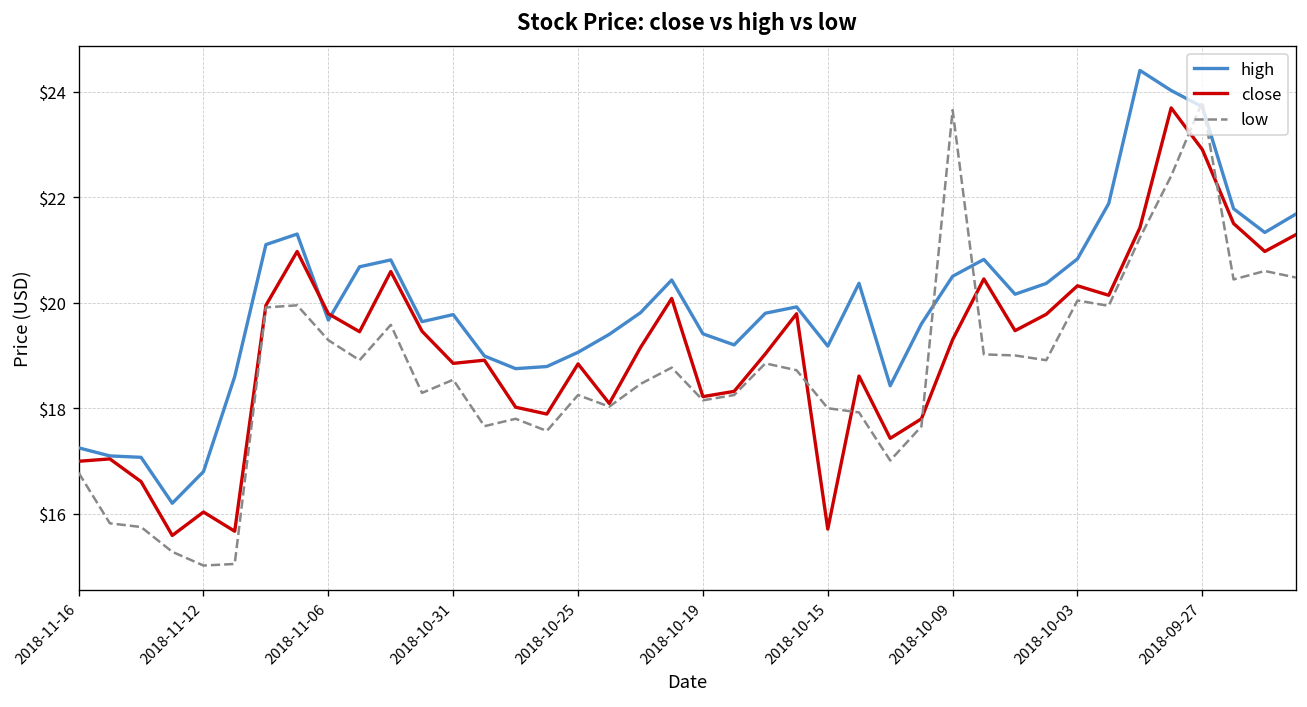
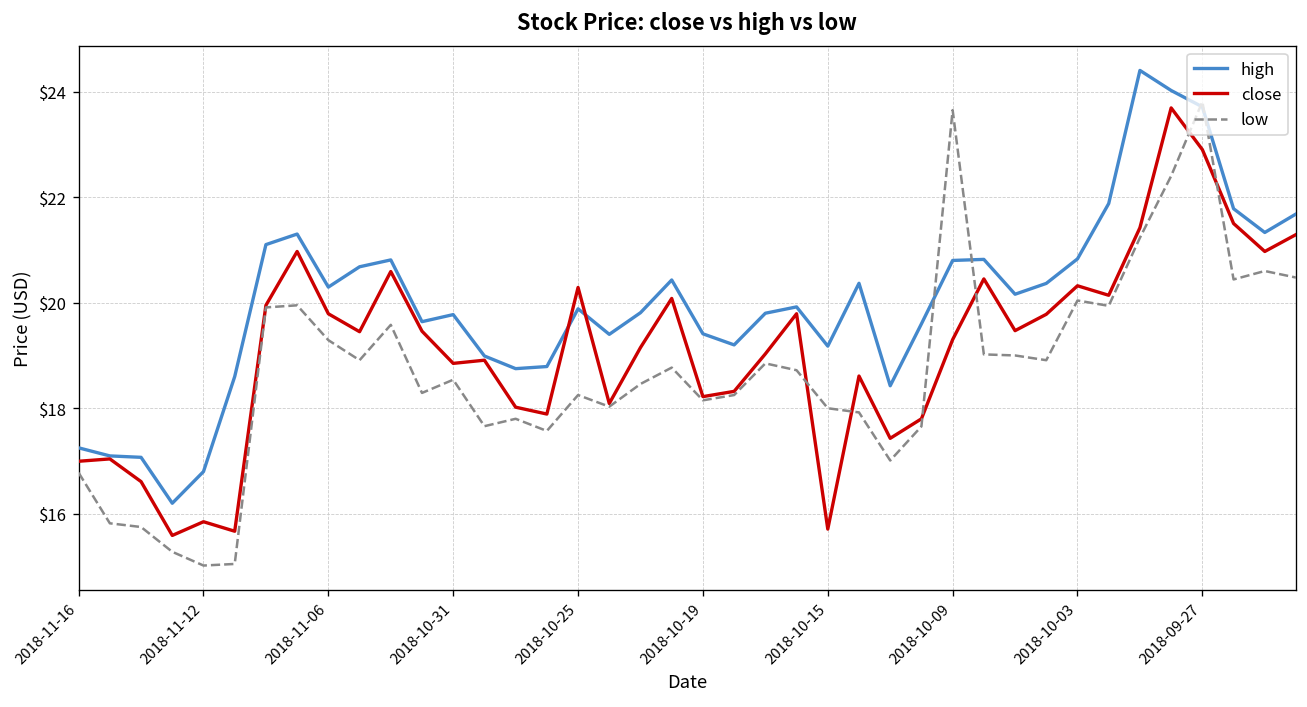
  {
    "high": {
      "2018-11-16": "$17.3",
      "2018-11-12": "$16.8",
-     "2018-11-06": "$19.7",
+     "2018-11-06": "$20.3",
      "2018-10-31": "$19.8",
-     "2018-10-25": "$19.1",
+     "2018-10-25": "$19.9",
      "2018-10-19": "$19.4",
      "2018-10-15": "$19.2",
-     "2018-10-09": "$20.5",
+     "2018-10-09": "$20.8",
      "2018-10-03": "$20.8"
    },
    "close": {
      "2018-11-16": "$17.0",
-     "2018-11-12": "$16.0",
+     "2018-11-12": "$15.9",
      "2018-11-06": "$19.8",
      "2018-10-31": "$18.9",
-     "2018-10-25": "$18.8",
+     "2018-10-25": "$20.3",
      "2018-10-19": "$18.2",
      "2018-10-15": "$15.7",
      "2018-10-09": "$19.3",
      "2018-10-03": "$20.3",
      "2018-09-27": "$22.9"
    },
    "low": {
      "2018-11-16": "$16.8",
      "2018-11-12": "$15.0",
      "2018-11-06": "$19.3",
      "2018-10-31": "$18.5",
      "2018-10-25": "$18.3",
      "2018-10-19": "$18.1",
      "2018-10-15": "$18.0",
      "2018-10-09": "$23.6",
      "2018-10-03": "$20.0"
    }
  }
